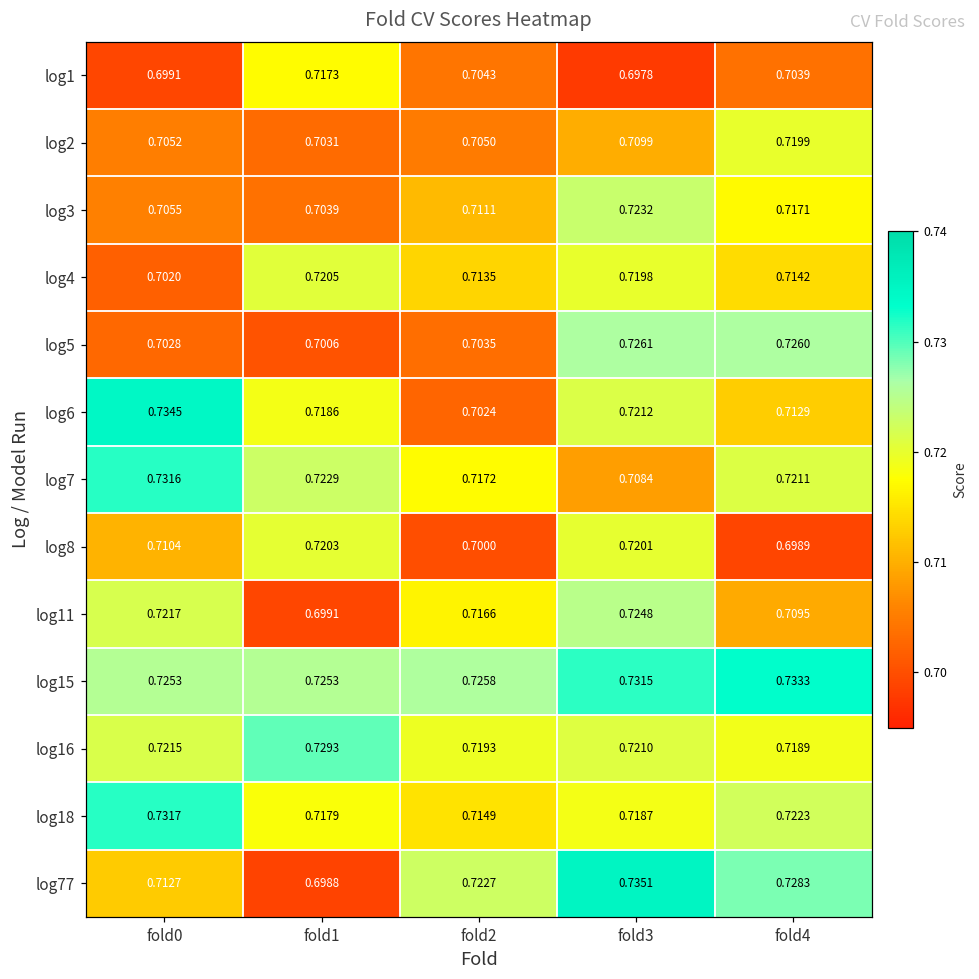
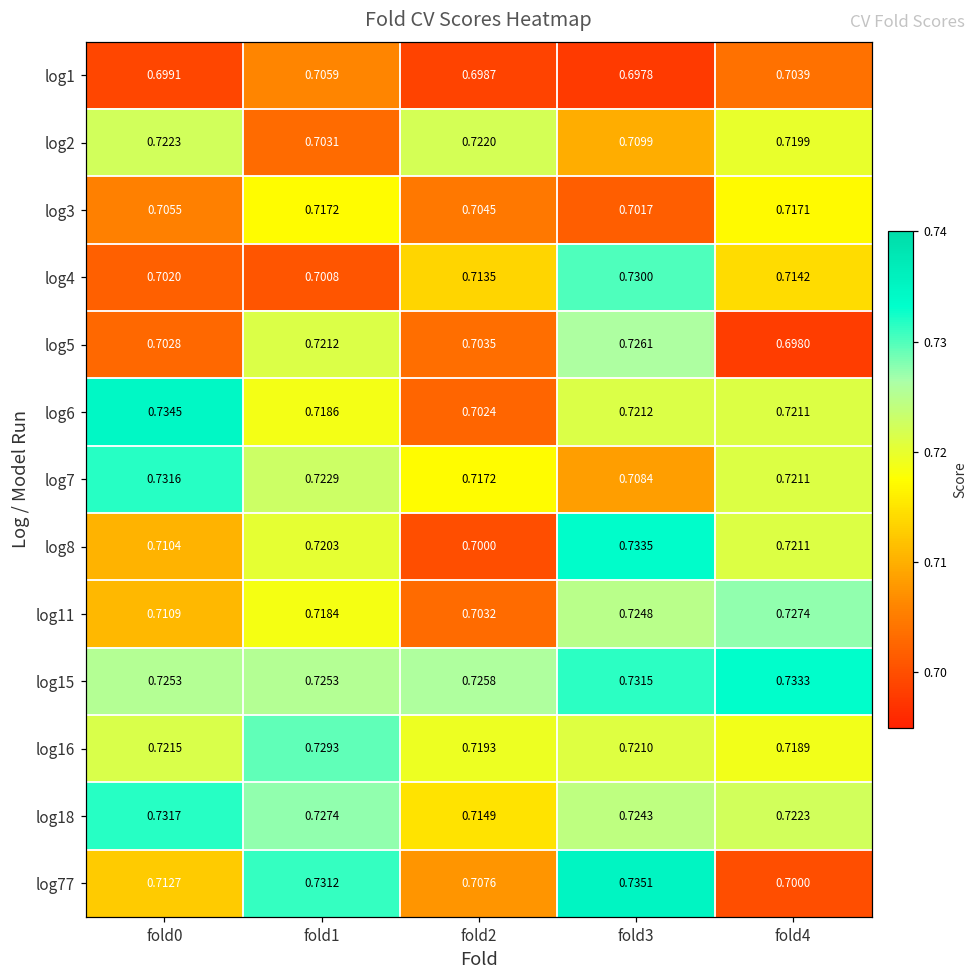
  {
    "log1": {
      "fold0": 0.6991,
-     "fold1": 0.7173,
-     "fold2": 0.7043,
+     "fold1": 0.7059,
+     "fold2": 0.6987,
      "fold3": 0.6978,
      "fold4": 0.7039
    },
    "log2": {
-     "fold0": 0.7052,
+     "fold0": 0.7223,
      "fold1": 0.7031,
-     "fold2": 0.7050,
+     "fold2": 0.7220,
      "fold3": 0.7099,
      "fold4": 0.7199
    },
    "log3": {
      "fold0": 0.7055,
-     "fold1": 0.7039,
-     "fold2": 0.7111,
-     "fold3": 0.7232,
+     "fold1": 0.7172,
+     "fold2": 0.7045,
+     "fold3": 0.7017,
      "fold4": 0.7171
    },
    "log4": {
      "fold0": 0.7020,
-     "fold1": 0.7205,
+     "fold1": 0.7008,
      "fold2": 0.7135,
-     "fold3": 0.7198,
+     "fold3": 0.7300,
      "fold4": 0.7142
    },
    "log5": {
      "fold0": 0.7028,
-     "fold1": 0.7006,
+     "fold1": 0.7212,
      "fold2": 0.7035,
      "fold3": 0.7261,
-     "fold4": 0.7260
+     "fold4": 0.6980
    },
    "log6": {
      "fold0": 0.7345,
      "fold1": 0.7186,
      "fold2": 0.7024,
      "fold3": 0.7212,
-     "fold4": 0.7129
+     "fold4": 0.7211
    },
    "log7": {
      "fold0": 0.7316,
      "fold1": 0.7229,
      "fold2": 0.7172,
      "fold3": 0.7084,
      "fold4": 0.7211
    },
    "log8": {
      "fold0": 0.7104,
      "fold1": 0.7203,
      "fold2": 0.7000,
-     "fold3": 0.7201,
-     "fold4": 0.6989
+     "fold3": 0.7335,
+     "fold4": 0.7211
    },
    "log11": {
-     "fold0": 0.7217,
-     "fold1": 0.6991,
-     "fold2": 0.7166,
+     "fold0": 0.7109,
+     "fold1": 0.7184,
+     "fold2": 0.7032,
      "fold3": 0.7248,
-     "fold4": 0.7095
+     "fold4": 0.7274
    },
    "log15": {
      "fold0": 0.7253,
      "fold1": 0.7253,
      "fold2": 0.7258,
      "fold3": 0.7315,
      "fold4": 0.7333
    },
    "log16": {
      "fold0": 0.7215,
      "fold1": 0.7293,
      "fold2": 0.7193,
      "fold3": 0.7210,
      "fold4": 0.7189
    },
    "log18": {
      "fold0": 0.7317,
-     "fold1": 0.7179,
+     "fold1": 0.7274,
      "fold2": 0.7149,
-     "fold3": 0.7187,
+     "fold3": 0.7243,
      "fold4": 0.7223
    },
    "log77": {
      "fold0": 0.7127,
-     "fold1": 0.6988,
-     "fold2": 0.7227,
+     "fold1": 0.7312,
+     "fold2": 0.7076,
      "fold3": 0.7351,
-     "fold4": 0.7283
+     "fold4": 0.7000
    }
  }
